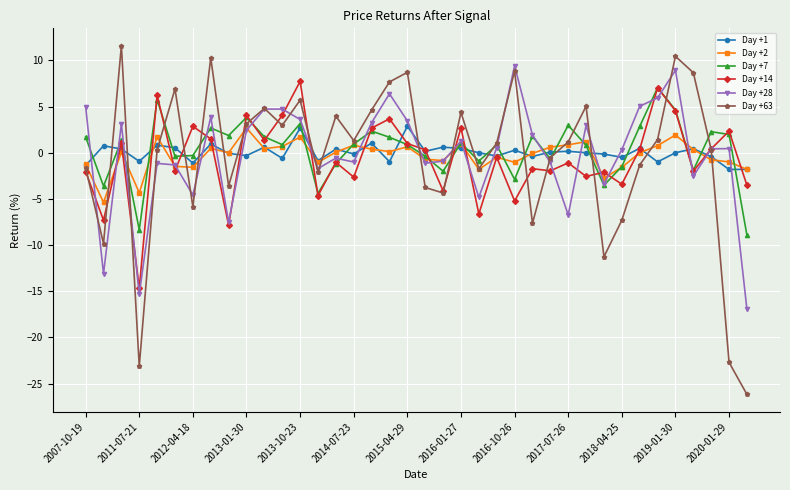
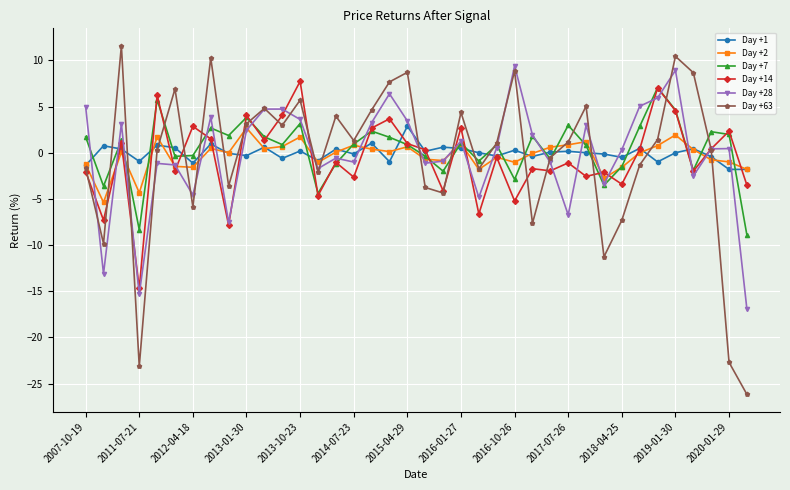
  {
    "Day +1": {
      "2011-07-21": -1,
      "2012-04-18": -1,
      "2013-01-30": 0,
-     "2013-10-23": 3,
+     "2013-10-23": 0,
      "2014-07-23": 0,
      "2015-04-29": 3,
      "2016-01-27": 0,
      "2016-10-26": 0,
      "2017-07-26": 0,
      "2018-04-25": 0,
      "2019-01-30": 0,
      "2020-01-29": -2
    },
    "Day +2": {
      "2011-07-21": -4,
      "2012-04-18": -2,
      "2013-10-23": 2,
      "2016-10-26": -1,
      "2017-07-26": 1,
      "2019-01-30": 2,
      "2020-01-29": -1
    },
    "Day +7": {
      "2007-10-19": 2,
      "2011-07-21": -8,
      "2012-04-18": 0,
      "2013-10-23": 3,
      "2016-10-26": -3,
      "2017-07-26": 3,
      "2020-01-29": 2
    },
    "Day +14": {
      "2007-10-19": -2,
      "2011-07-21": -15,
      "2012-04-18": 3,
      "2013-10-23": 8,
      "2014-07-23": -3,
      "2016-01-27": 3,
      "2016-10-26": -5,
      "2017-07-26": -1,
      "2018-04-25": -3,
      "2020-01-29": 2
    },
    "Day +28": {
      "2007-10-19": 5,
      "2011-07-21": -15,
      "2012-04-18": -5,
      "2013-10-23": 4,
      "2014-07-23": -1,
      "2015-04-29": 3,
      "2016-10-26": 9,
      "2017-07-26": -7,
      "2018-04-25": 0,
      "2019-01-30": 9,
      "2020-01-29": 0
    },
    "Day +63": {
      "2011-07-21": -23,
      "2012-04-18": -6,
      "2013-01-30": 3,
      "2013-10-23": 6,
      "2014-07-23": 1,
      "2015-04-29": 9,
      "2016-01-27": 4,
      "2016-10-26": 9,
      "2017-07-26": 1,
      "2018-04-25": -7,
      "2019-01-30": 10,
      "2020-01-29": -23
    }
  }
